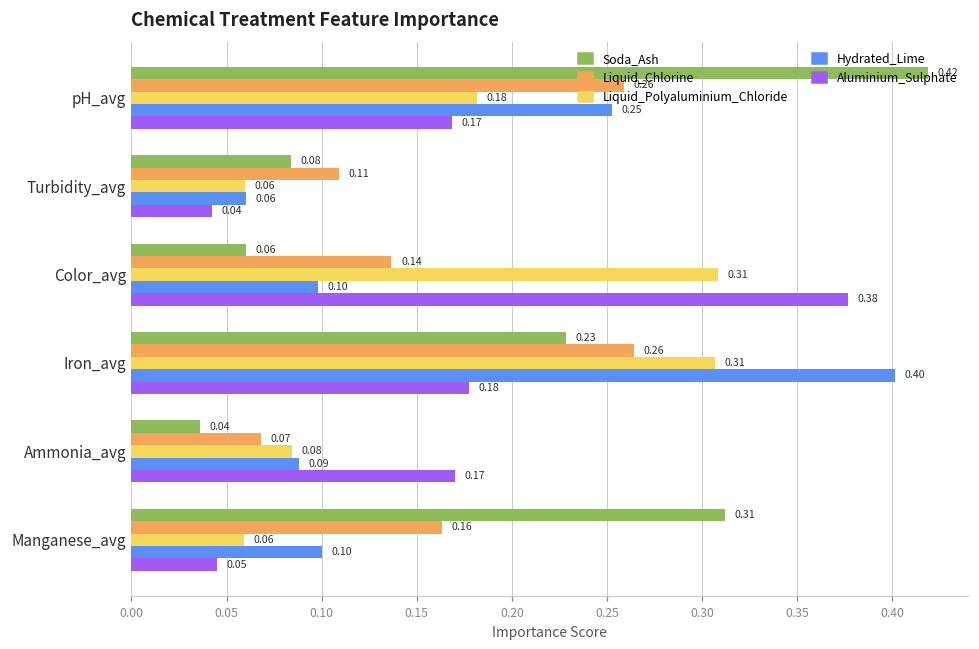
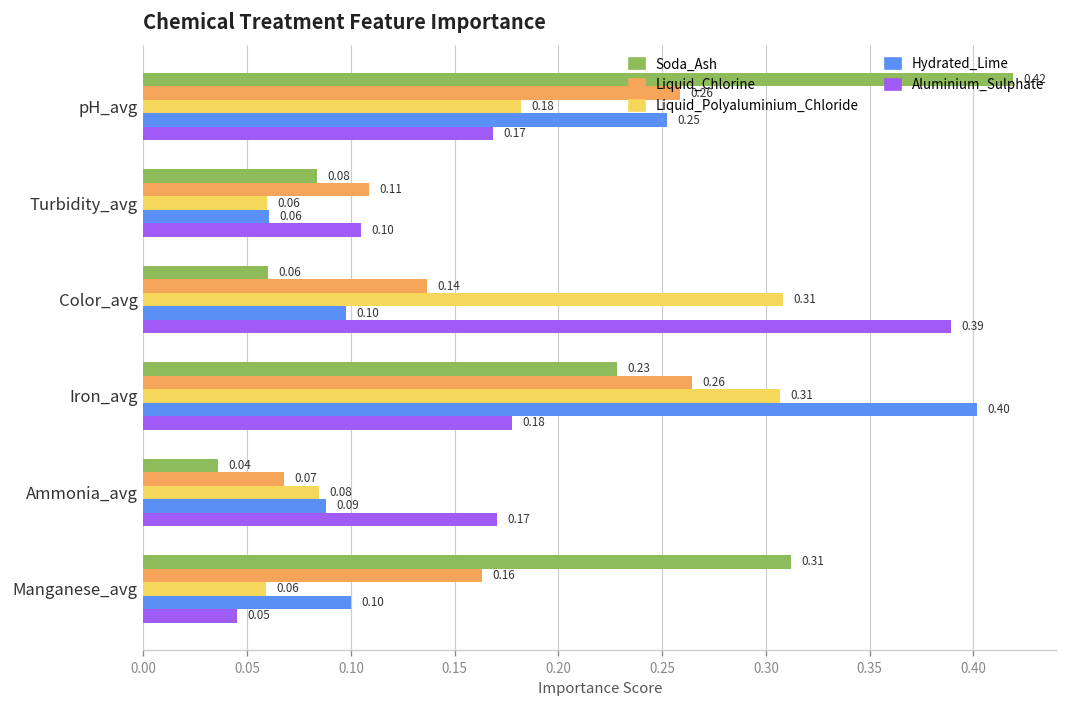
  {
    "Soda_Ash": {
      "pH_avg": 0.42,
      "Turbidity_avg": 0.08,
      "Color_avg": 0.06,
      "Iron_avg": 0.23,
      "Ammonia_avg": 0.04,
      "Manganese_avg": 0.31
    },
    "Hydrated_Lime": {
      "pH_avg": 0.25,
      "Turbidity_avg": 0.06,
      "Color_avg": 0.10,
      "Iron_avg": 0.40,
      "Ammonia_avg": 0.09,
      "Manganese_avg": 0.10
    },
    "Aluminium_Sulphate": {
      "pH_avg": 0.17,
-     "Turbidity_avg": 0.04,
-     "Color_avg": 0.38,
+     "Turbidity_avg": 0.10,
+     "Color_avg": 0.39,
      "Iron_avg": 0.18,
      "Ammonia_avg": 0.17,
      "Manganese_avg": 0.05
    }
  }
